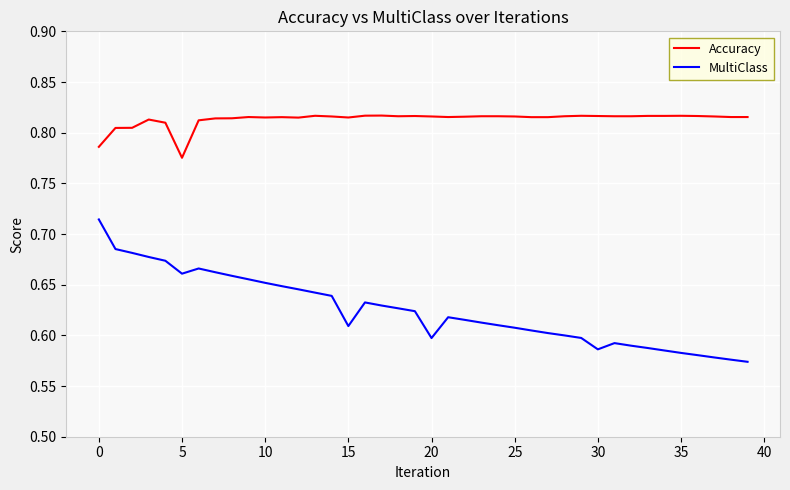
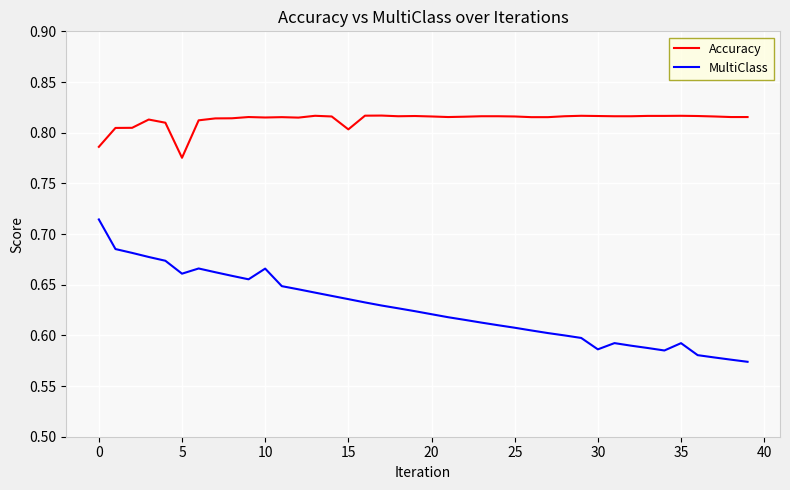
  {
    "Accuracy": {
      "0": 0.786,
      "5": 0.775,
      "10": 0.815,
-     "15": 0.815,
+     "15": 0.803,
      "20": 0.816,
      "25": 0.816,
      "30": 0.816,
      "35": 0.817
    },
    "MultiClass": {
      "0": 0.714,
      "5": 0.661,
-     "10": 0.652,
-     "15": 0.609,
-     "20": 0.597,
+     "10": 0.666,
+     "15": 0.636,
+     "20": 0.621,
      "25": 0.608,
      "30": 0.586,
-     "35": 0.583
+     "35": 0.592
    }
  }
